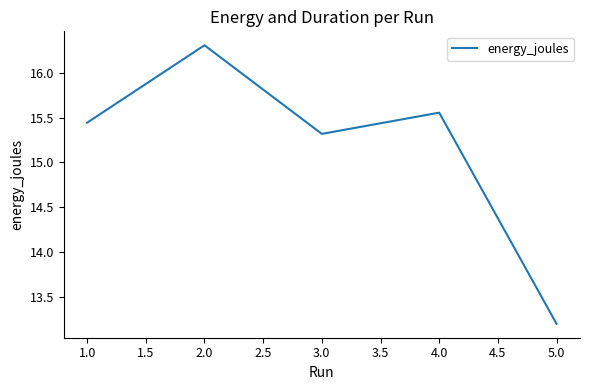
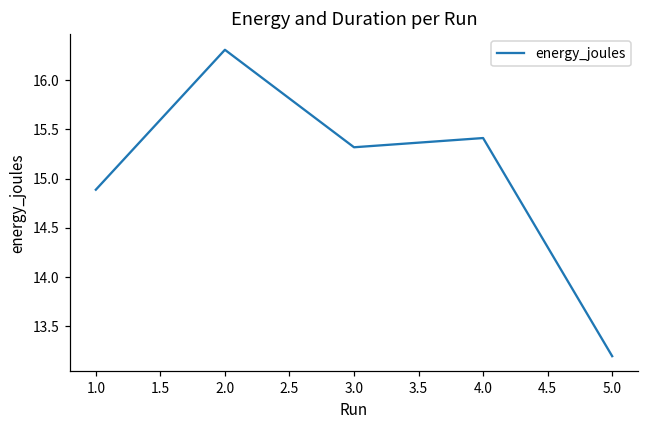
  {
-   "1.0": 15.4,
+   "1.0": 14.9,
    "2.0": 16.3,
    "3.0": 15.3,
-   "4.0": 15.6,
+   "4.0": 15.4,
    "5.0": 13.2
  }
